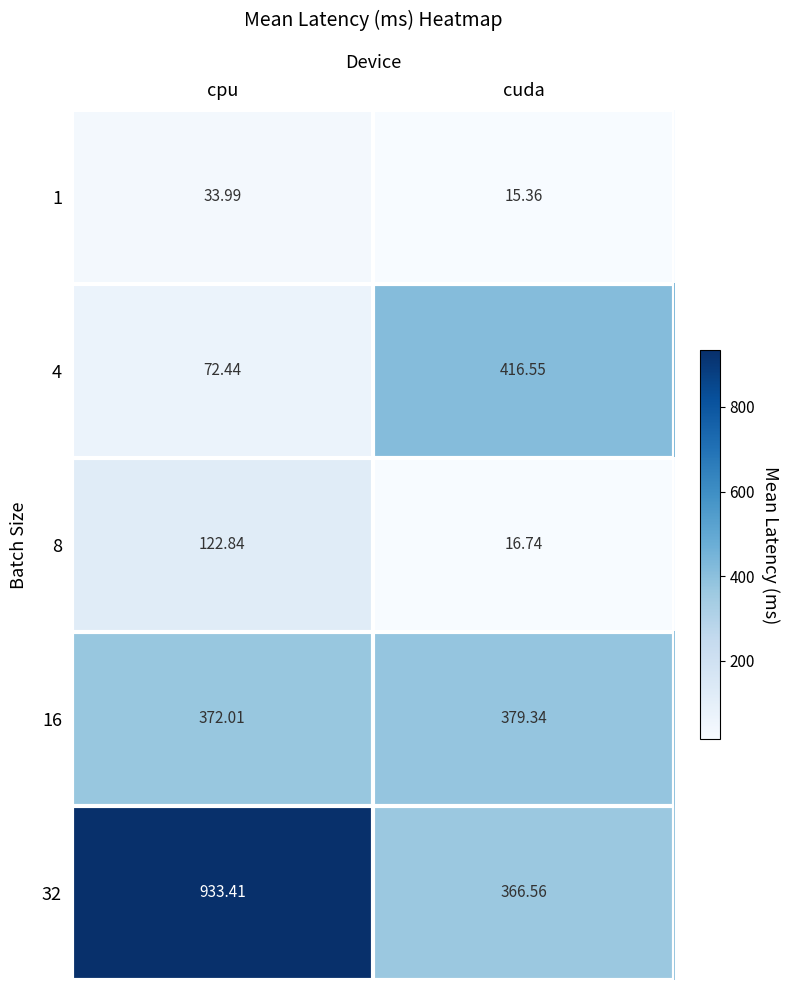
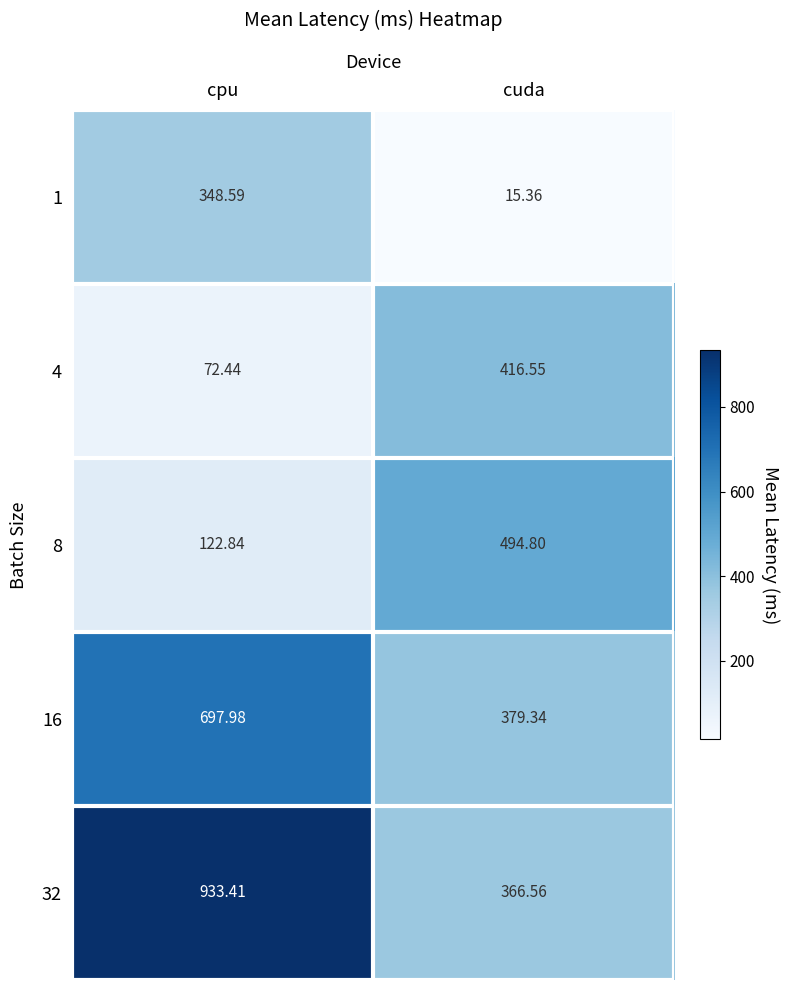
  {
    "1": {
-     "cpu": 33.99,
+     "cpu": 348.59,
      "cuda": 15.36
    },
    "4": {
      "cpu": 72.44,
      "cuda": 416.55
    },
    "8": {
      "cpu": 122.84,
-     "cuda": 16.74
+     "cuda": 494.80
    },
    "16": {
-     "cpu": 372.01,
+     "cpu": 697.98,
      "cuda": 379.34
    },
    "32": {
      "cpu": 933.41,
      "cuda": 366.56
    }
  }
